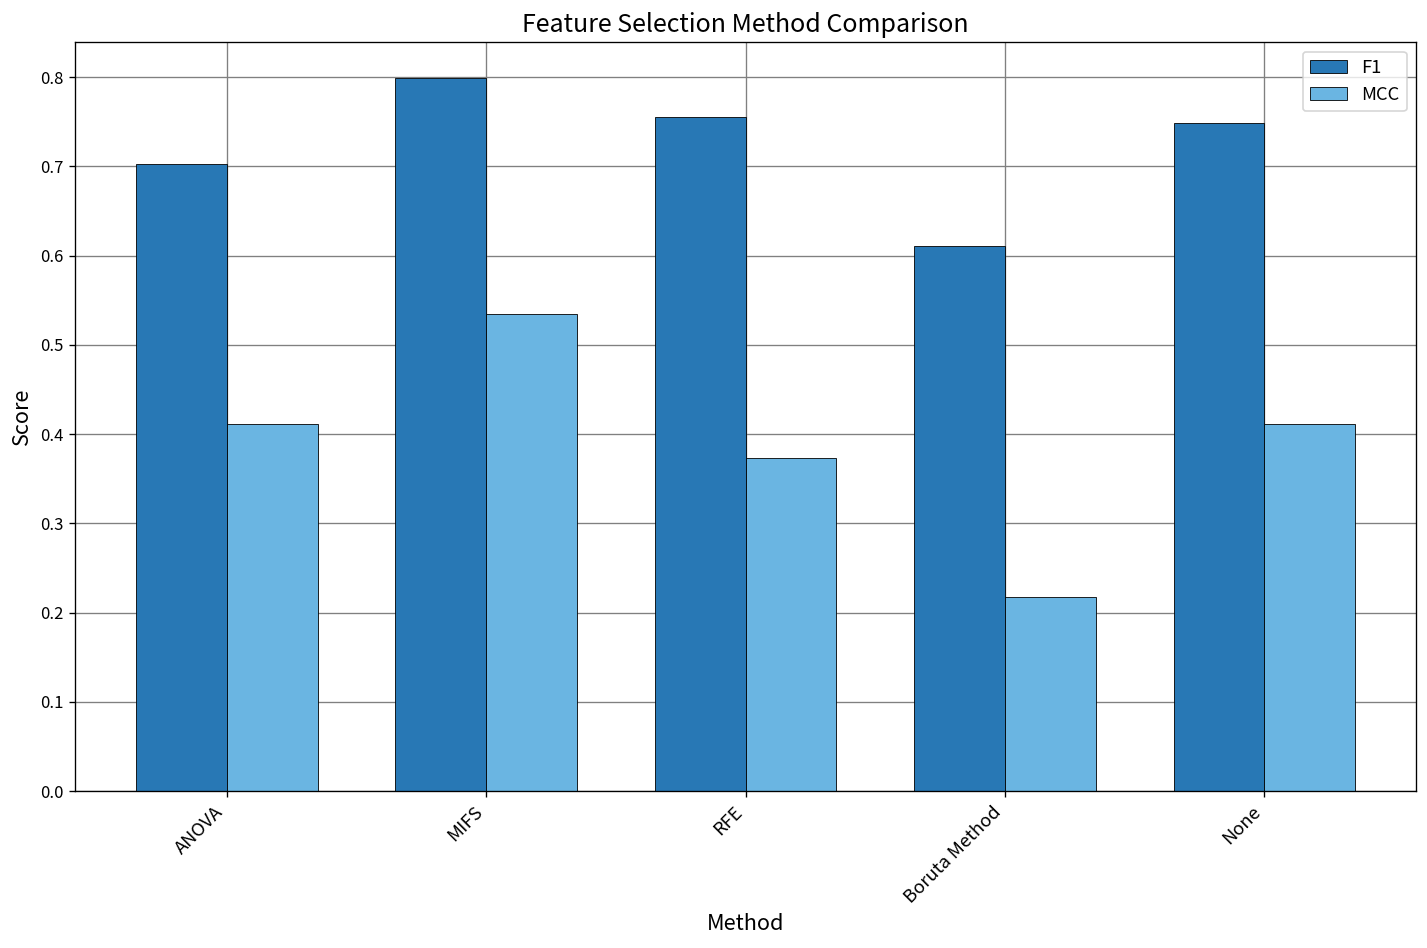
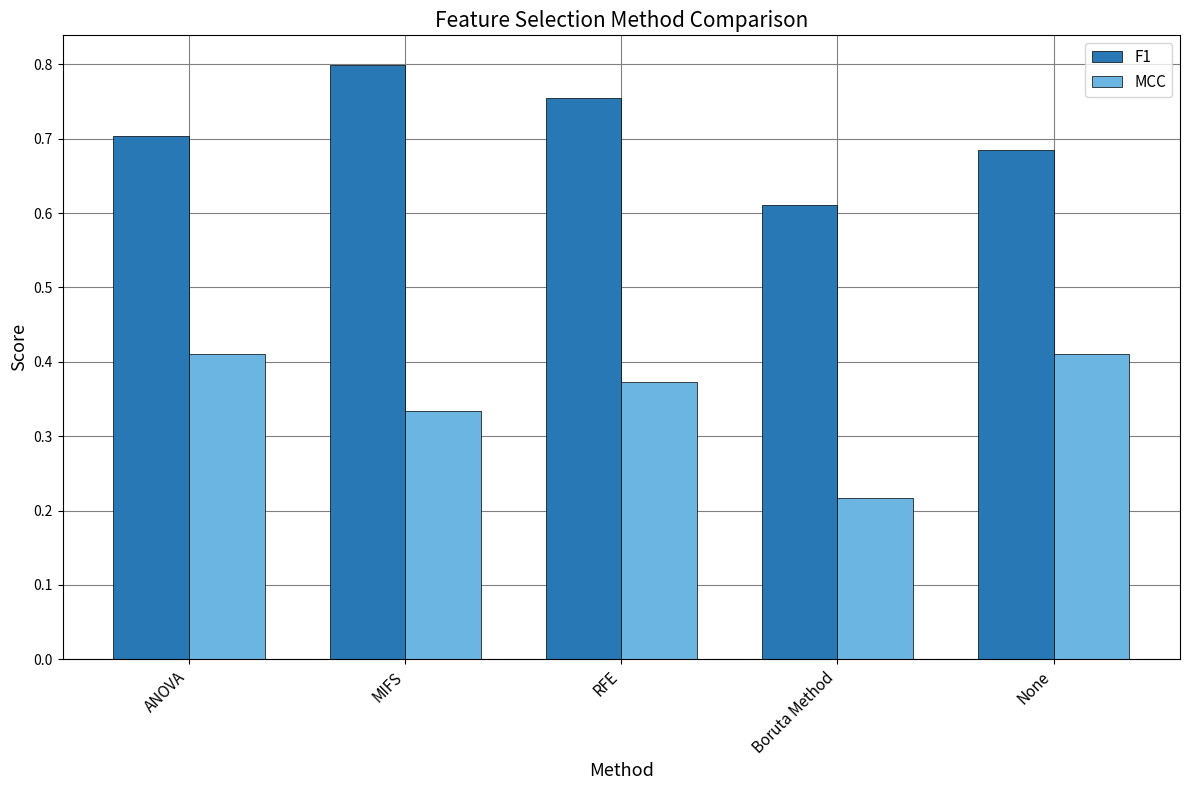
  {
    "F1": {
      "ANOVA": 0.70,
      "MIFS": 0.80,
      "RFE": 0.76,
      "Boruta Method": 0.61,
-     "None": 0.75
+     "None": 0.69
    },
    "MCC": {
      "ANOVA": 0.41,
-     "MIFS": 0.54,
+     "MIFS": 0.33,
      "RFE": 0.37,
      "Boruta Method": 0.22,
      "None": 0.41
    }
  }
